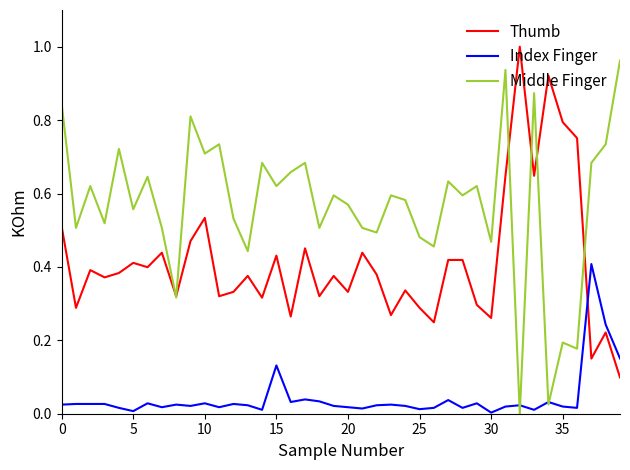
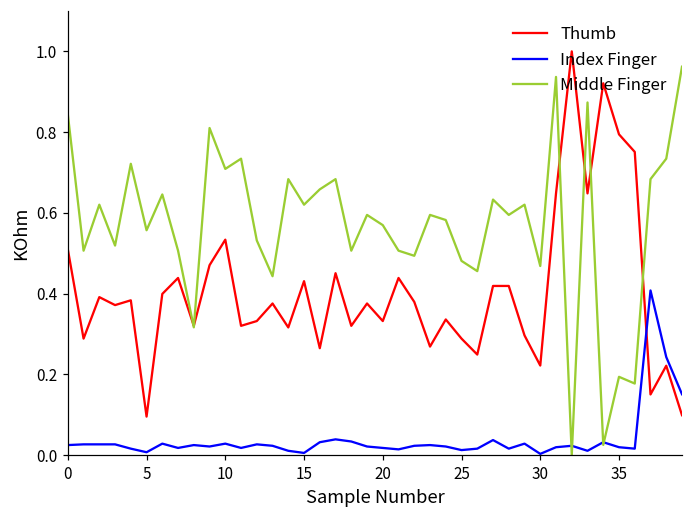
  {
    "Thumb": {
      "0": 0.51,
-     "5": 0.41,
+     "5": 0.10,
      "10": 0.53,
      "15": 0.43,
      "20": 0.33,
      "25": 0.29,
-     "30": 0.26,
+     "30": 0.22,
      "35": 0.79
    },
    "Index Finger": {
      "0": 0.02,
      "5": 0.01,
      "10": 0.03,
-     "15": 0.13,
+     "15": 0.01,
      "20": 0.02,
      "25": 0.01,
      "30": 0.00,
      "35": 0.02
    },
    "Middle Finger": {
      "0": 0.84,
      "5": 0.56,
      "10": 0.71,
      "15": 0.62,
      "20": 0.57,
      "25": 0.48,
      "30": 0.47,
      "35": 0.19
    }
  }
